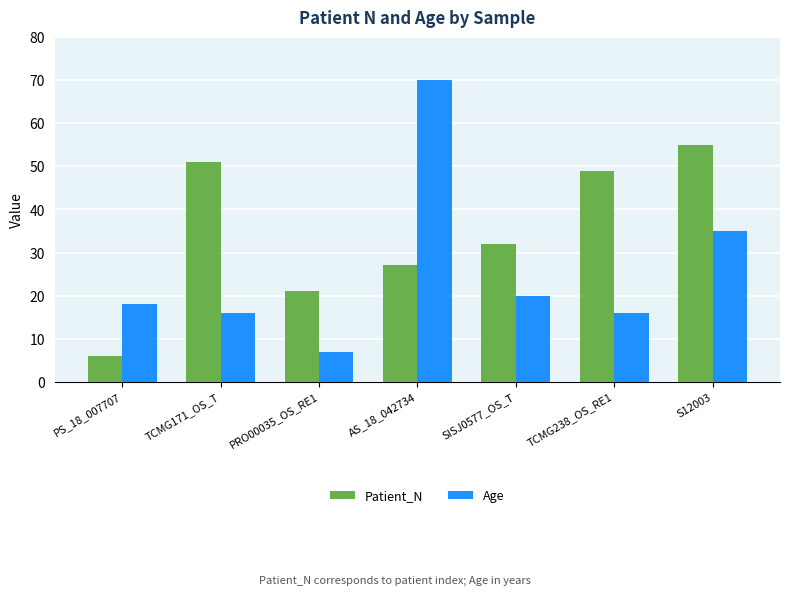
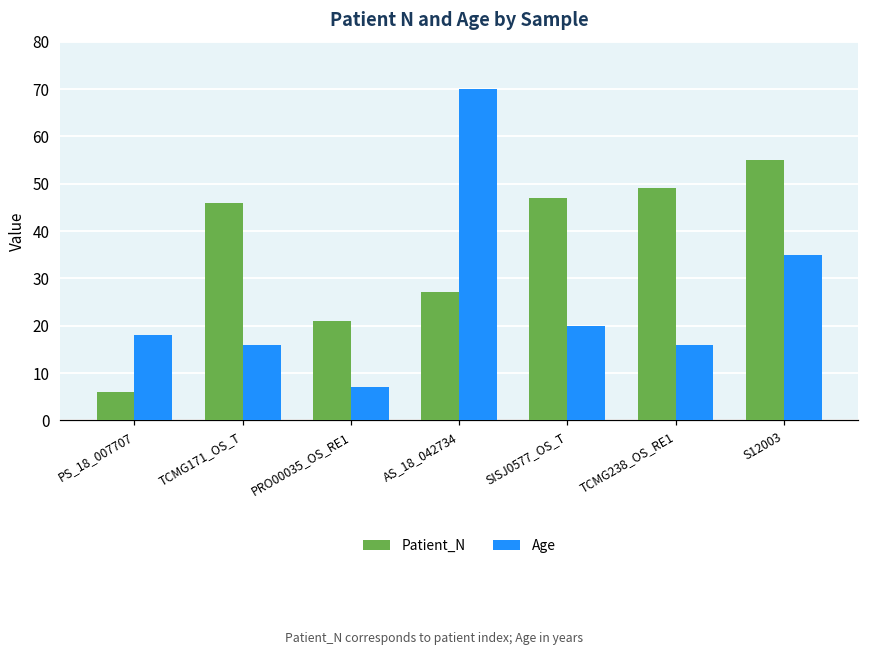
  {
    "Patient_N": {
      "PS_18_007707": 6,
-     "TCMG171_OS_T": 51,
+     "TCMG171_OS_T": 46,
      "PRO00035_OS_RE1": 21,
      "AS_18_042734": 27,
-     "SISJ0577_OS_T": 32,
+     "SISJ0577_OS_T": 47,
      "TCMG238_OS_RE1": 49,
      "S12003": 55
    },
    "Age": {
      "PS_18_007707": 18,
      "TCMG171_OS_T": 16,
      "PRO00035_OS_RE1": 7,
      "AS_18_042734": 70,
      "SISJ0577_OS_T": 20,
      "TCMG238_OS_RE1": 16,
      "S12003": 35
    }
  }
